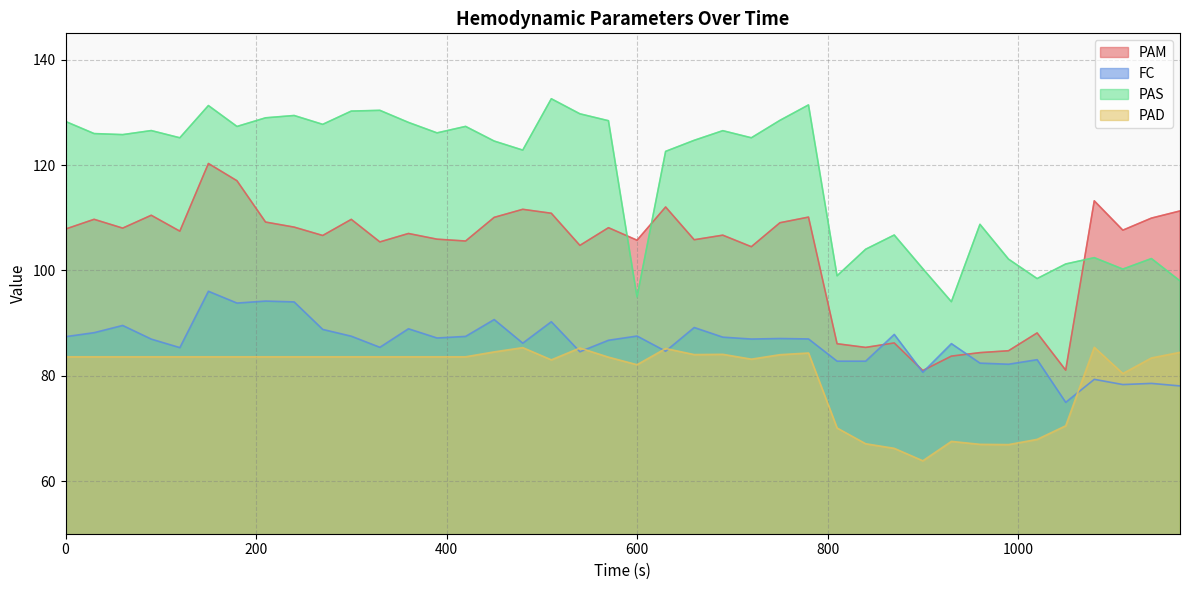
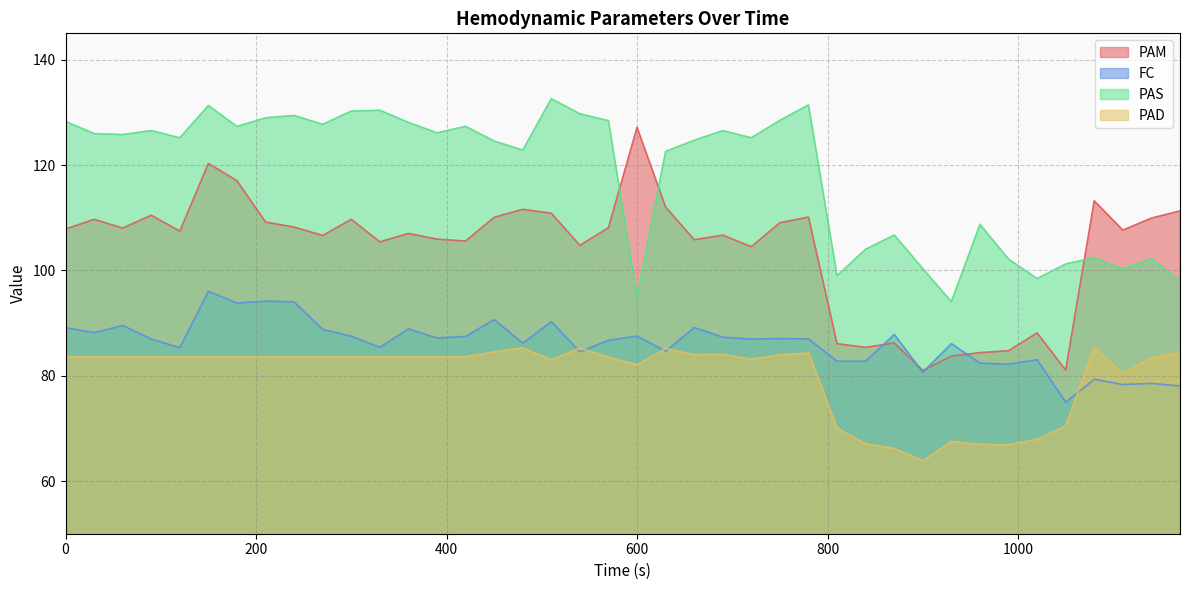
  {
    "PAM": {
      "0": 108,
-     "600": 106
+     "600": 127
    },
    "FC": {
-     "0": 87,
+     "0": 89,
      "600": 88
    },
    "PAS": {
      "0": 128,
      "600": 95
    },
    "PAD": {
      "0": 84,
      "600": 82
    }
  }
